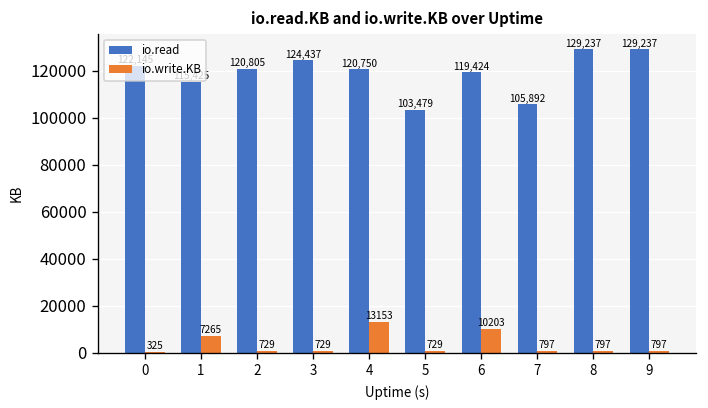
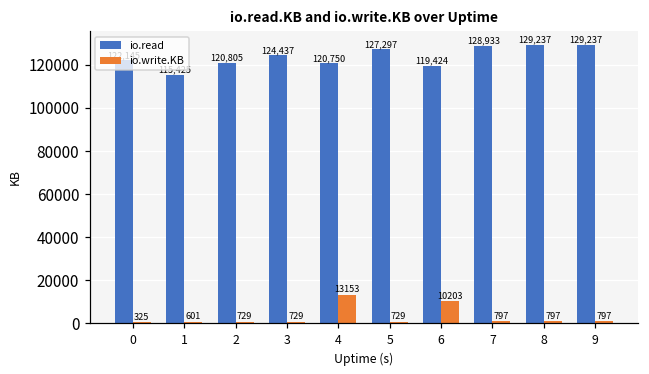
  {
    "io.read": {
      "2": "120,805",
      "3": "124,437",
      "4": "120,750",
-     "5": "103,479",
+     "5": "127,297",
      "6": "119,424",
-     "7": "105,892",
+     "7": "128,933",
      "8": "129,237",
      "9": "129,237"
    },
    "io.write.KB": {
      "0": "325",
-     "1": "7265",
+     "1": "601",
      "2": "729",
      "3": "729",
      "4": "13153",
      "5": "729",
      "6": "10203",
      "7": "797",
      "8": "797",
      "9": "797"
    }
  }
